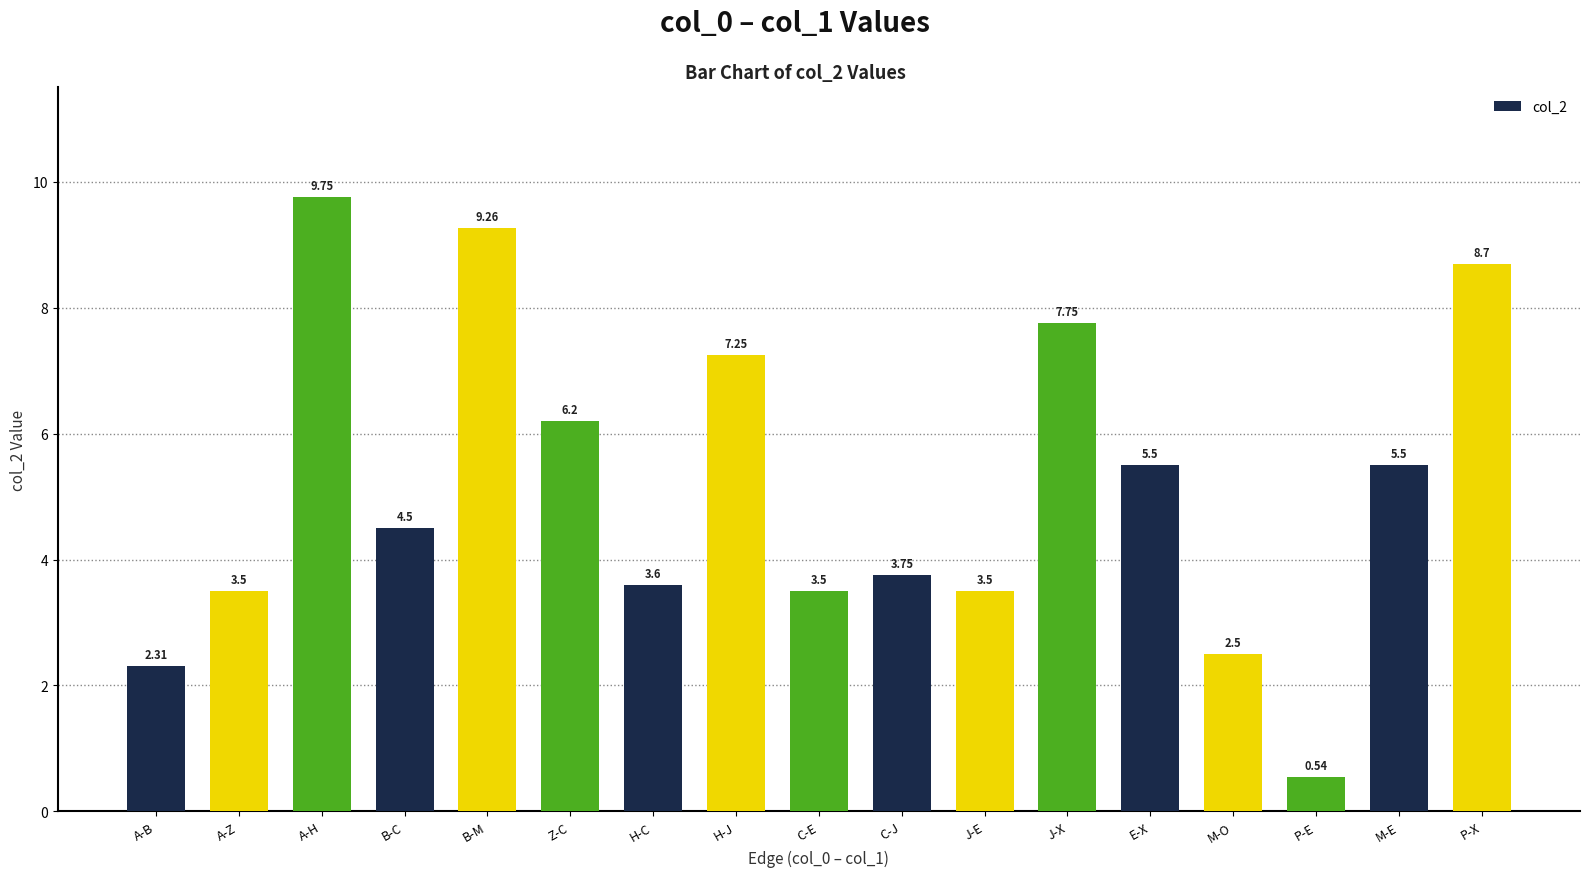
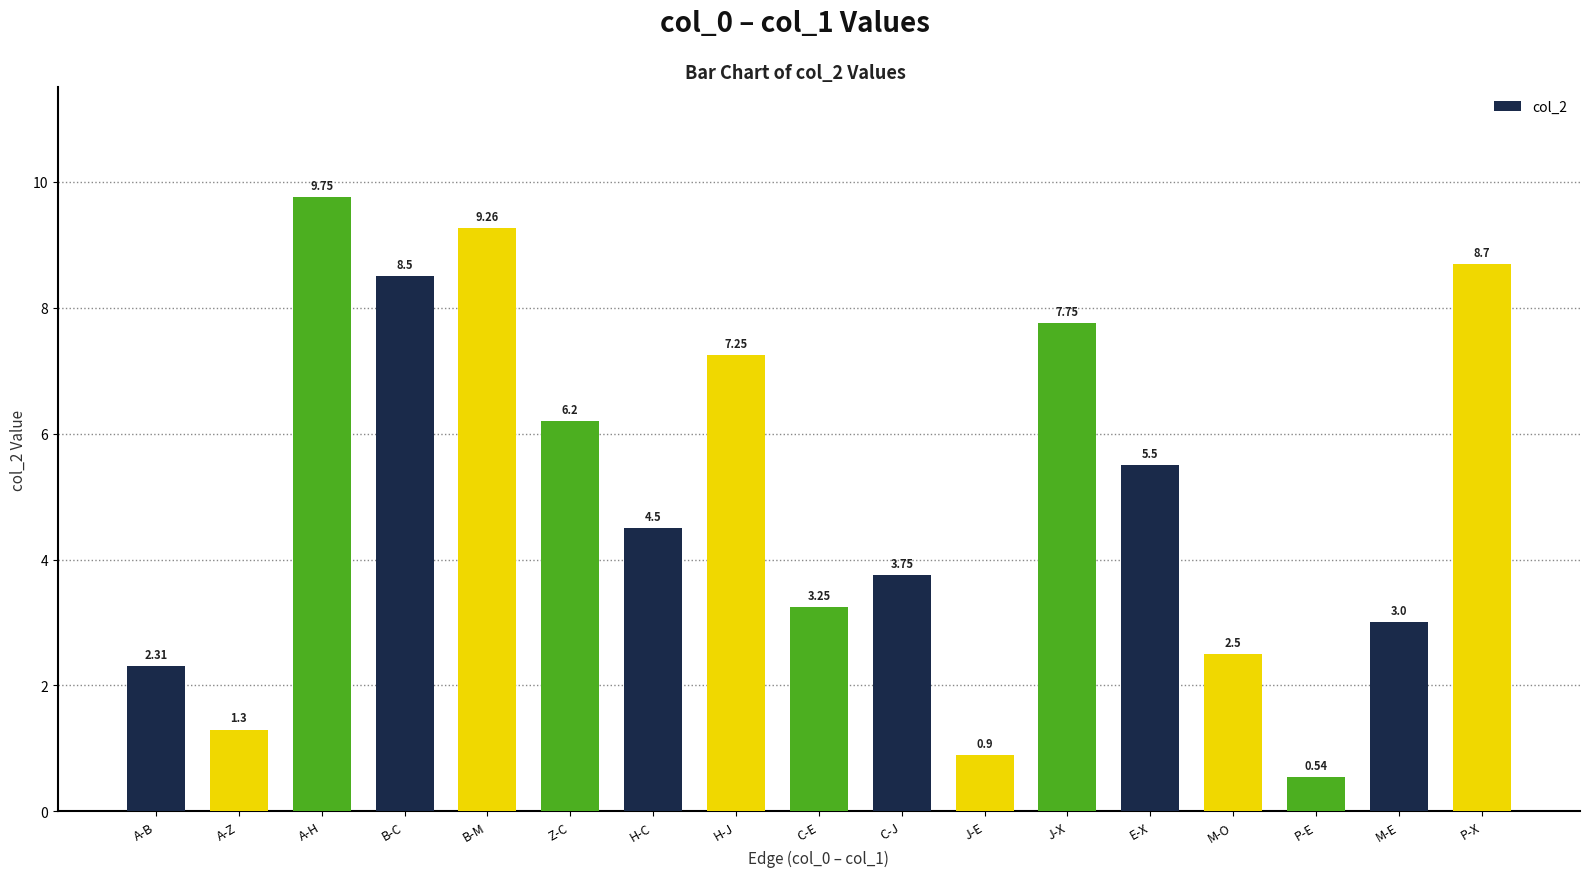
  {
    "A-B": 2.31,
-   "A-Z": 3.5,
+   "A-Z": 1.3,
    "A-H": 9.75,
-   "B-C": 4.5,
+   "B-C": 8.5,
    "B-M": 9.26,
    "Z-C": 6.2,
-   "H-C": 3.6,
+   "H-C": 4.5,
    "H-J": 7.25,
-   "C-E": 3.5,
+   "C-E": 3.25,
    "C-J": 3.75,
-   "J-E": 3.5,
+   "J-E": 0.9,
    "J-X": 7.75,
    "E-X": 5.5,
    "M-O": 2.5,
    "P-E": 0.54,
-   "M-E": 5.5,
+   "M-E": 3.0,
    "P-X": 8.7
  }
